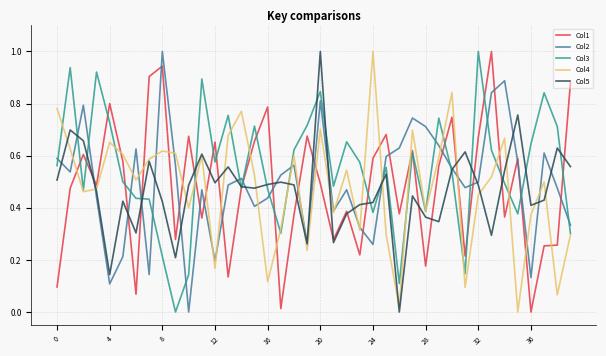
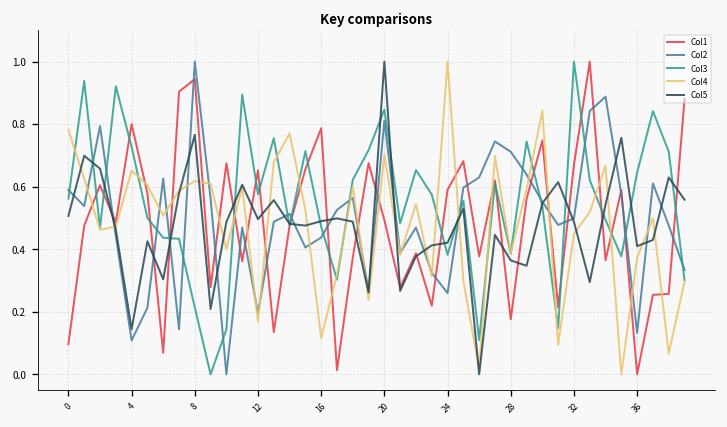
  {
    "Col1": {
      "0": 0.10,
      "4": 0.80,
      "8": 0.94,
      "12": 0.65,
      "16": 0.79,
      "20": 0.49,
      "24": 0.59,
      "28": 0.18,
      "32": 0.67,
      "36": 0.00
    },
    "Col4": {
      "0": 0.78,
      "4": 0.65,
      "8": 0.62,
      "12": 0.17,
      "16": 0.12,
      "20": 0.70,
      "24": 1.00,
      "32": 0.45,
      "36": 0.37
    },
    "Col5": {
      "0": 0.51,
      "4": 0.14,
-     "8": 0.42,
+     "8": 0.77,
      "12": 0.50,
      "16": 0.49,
      "20": 1.00,
      "24": 0.42,
      "28": 0.36,
      "32": 0.49,
      "36": 0.41
    }
  }
